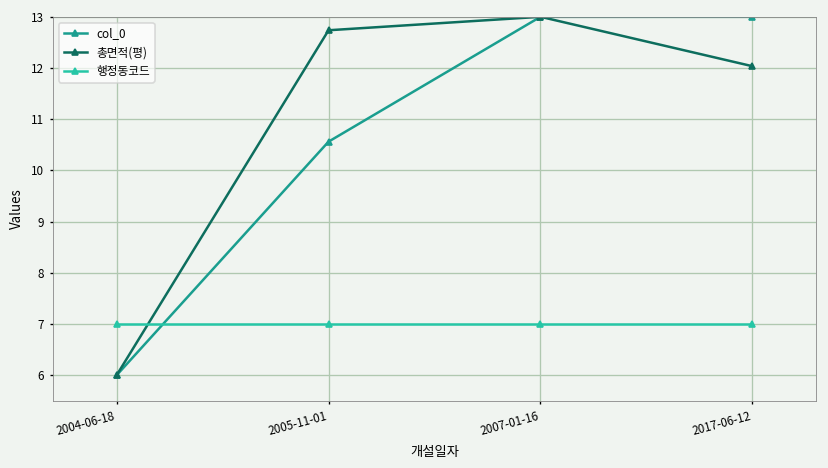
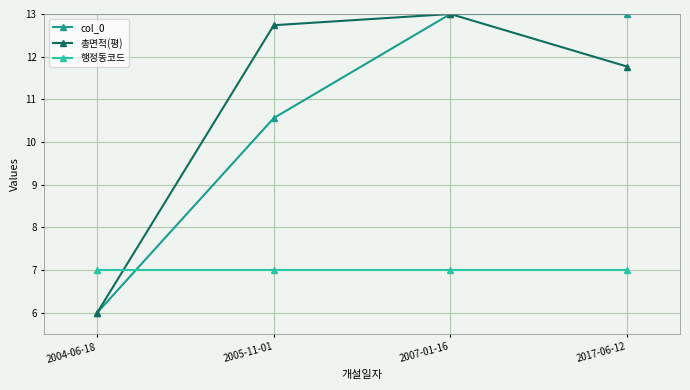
  {
    "총면적(평)": {
      "2005-11-01": 12.7,
-     "2017-06-12": 12.0
+     "2017-06-12": 11.8
    }
  }
